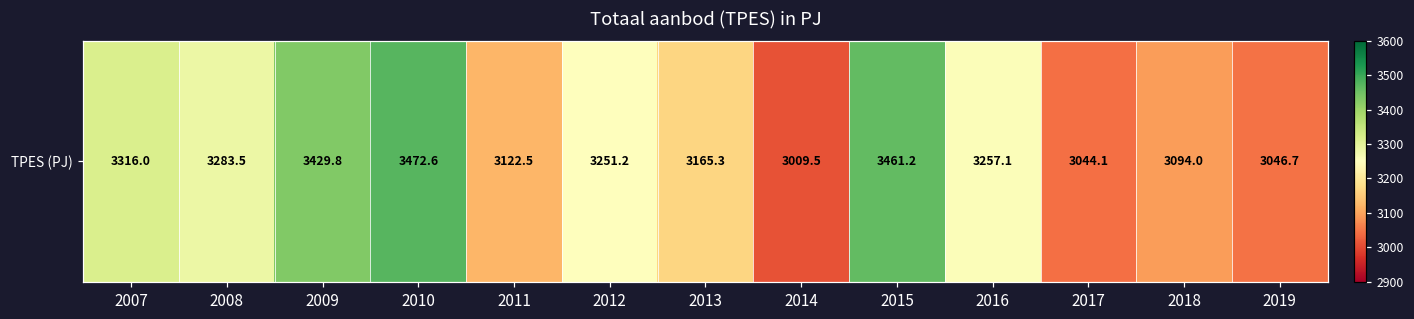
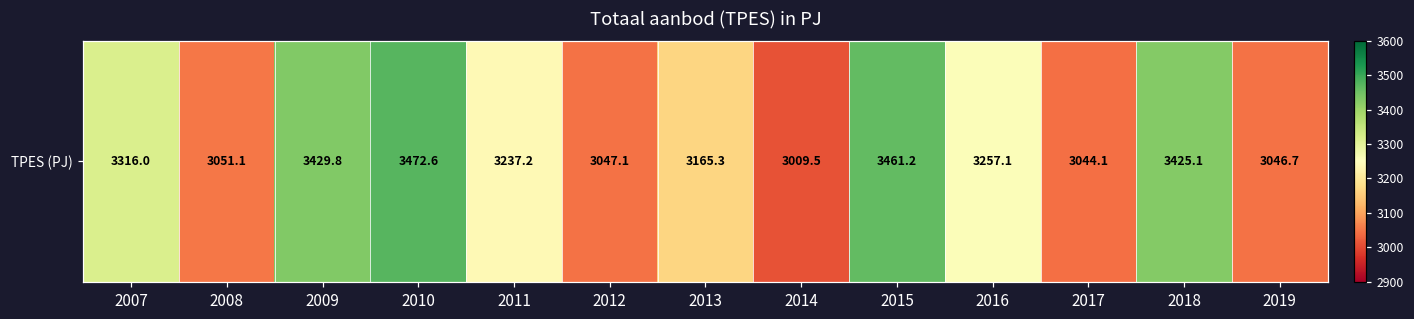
  {
    "TPES (PJ)": {
      "2007": 3316.0,
-     "2008": 3283.5,
+     "2008": 3051.1,
      "2009": 3429.8,
      "2010": 3472.6,
-     "2011": 3122.5,
-     "2012": 3251.2,
+     "2011": 3237.2,
+     "2012": 3047.1,
      "2013": 3165.3,
      "2014": 3009.5,
      "2015": 3461.2,
      "2016": 3257.1,
      "2017": 3044.1,
-     "2018": 3094.0,
+     "2018": 3425.1,
      "2019": 3046.7
    }
  }
